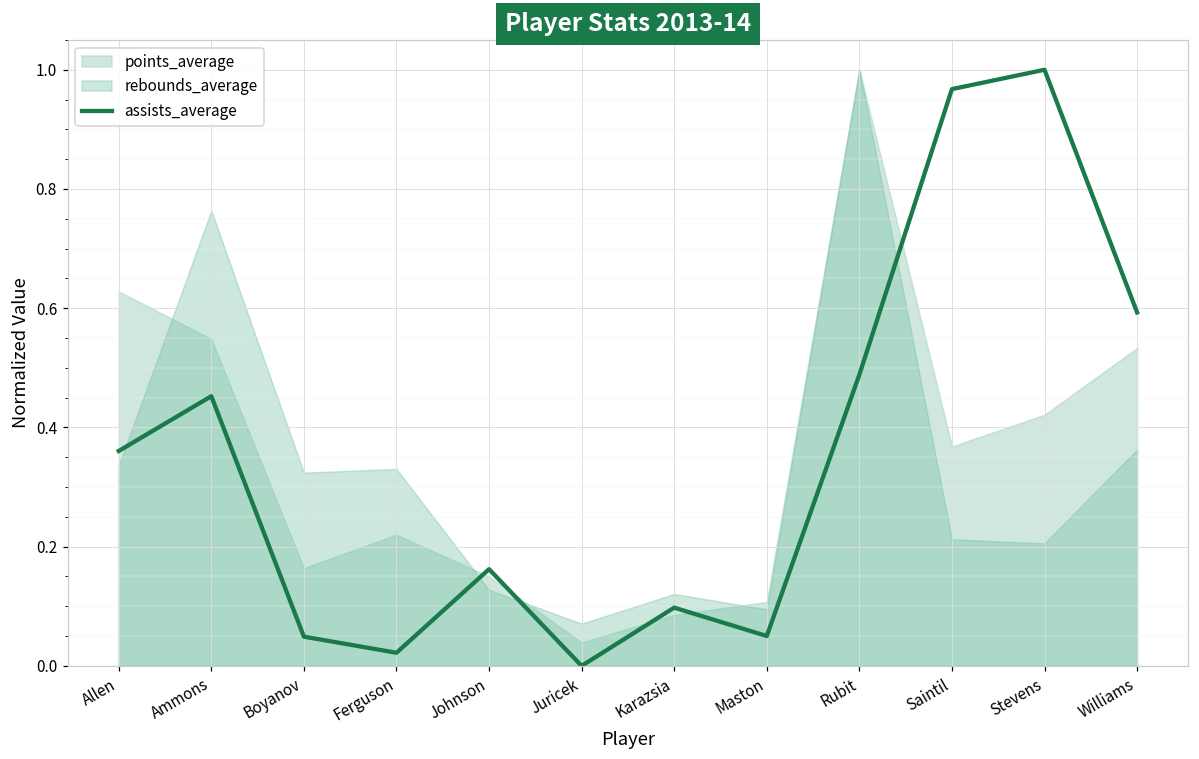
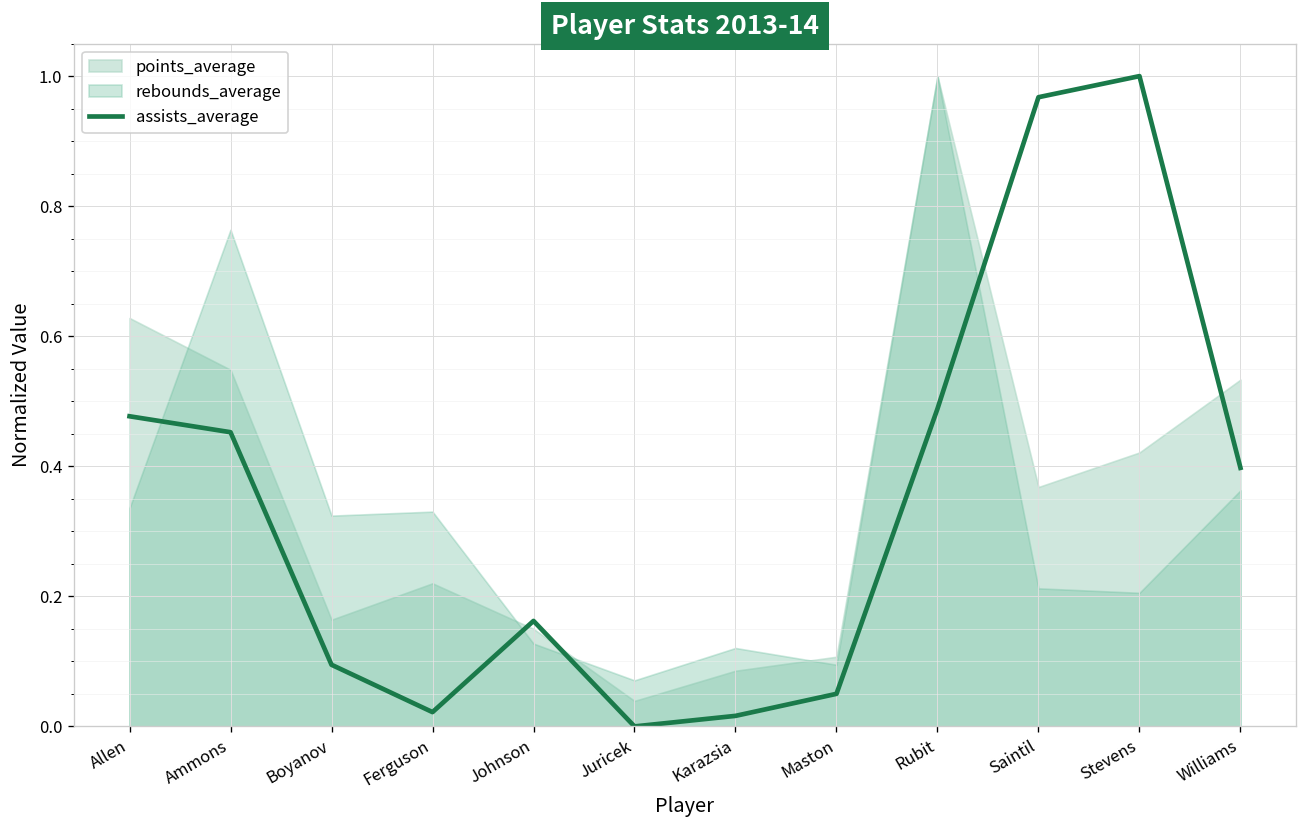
  {
    "assists_average": {
-     "Allen": 0.36,
+     "Allen": 0.48,
      "Ammons": 0.45,
-     "Boyanov": 0.05,
+     "Boyanov": 0.09,
      "Ferguson": 0.02,
      "Johnson": 0.16,
      "Juricek": 0.00,
-     "Karazsia": 0.10,
+     "Karazsia": 0.02,
      "Maston": 0.05,
      "Rubit": 0.49,
      "Saintil": 0.97,
      "Stevens": 1.00,
-     "Williams": 0.59
+     "Williams": 0.40
    }
  }
